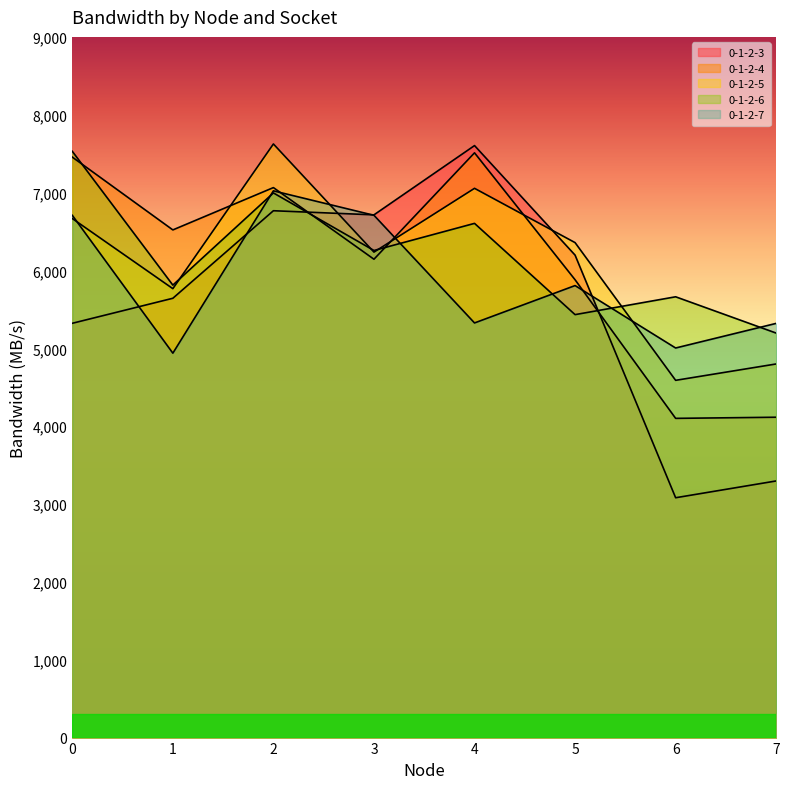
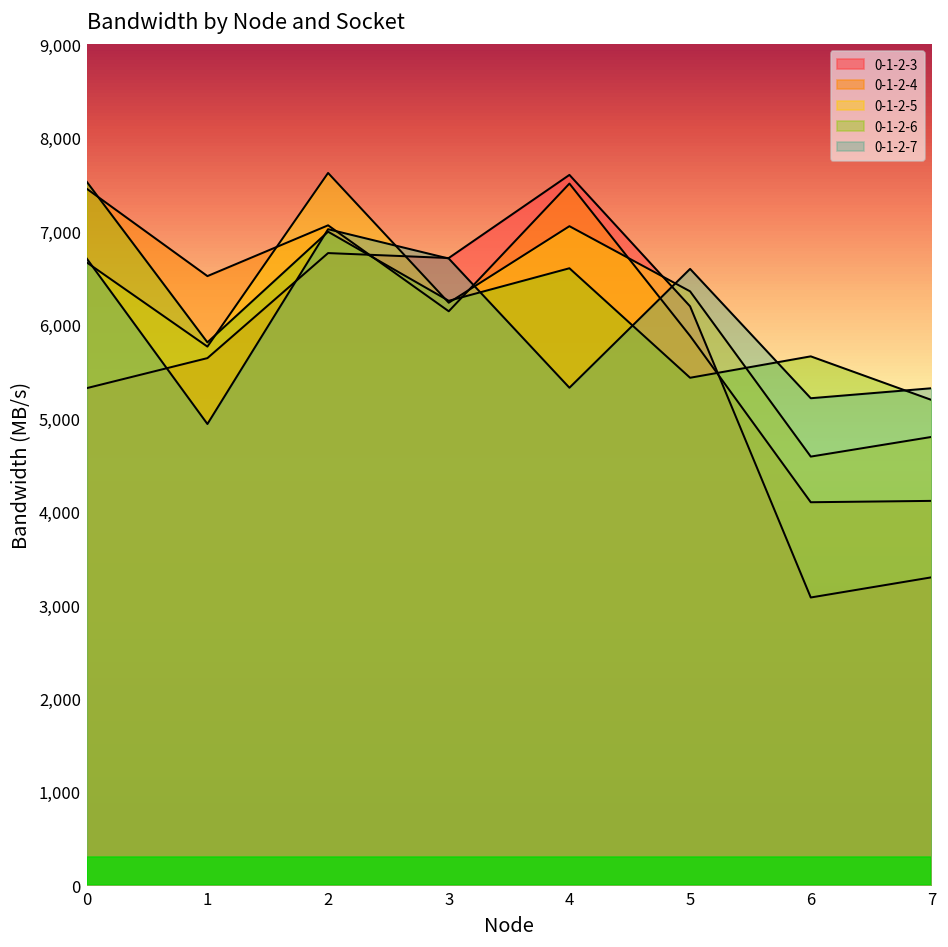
  {
    "0-1-2-3": {
      "0": "5,300",
      "1": "5,600",
      "2": "6,800",
      "4": "7,600",
      "5": "6,200",
      "6": "3,100",
      "7": "3,300"
    },
    "0-1-2-6": {
      "0": "7,500",
      "1": "5,800",
      "4": "6,600",
      "5": "5,400",
      "6": "5,700",
      "7": "5,200"
    },
    "0-1-2-7": {
      "0": "6,700",
      "1": "4,900",
      "4": "5,300",
-     "5": "5,800",
-     "6": "5,000",
+     "5": "6,600",
+     "6": "5,200",
      "7": "5,300"
    }
  }
